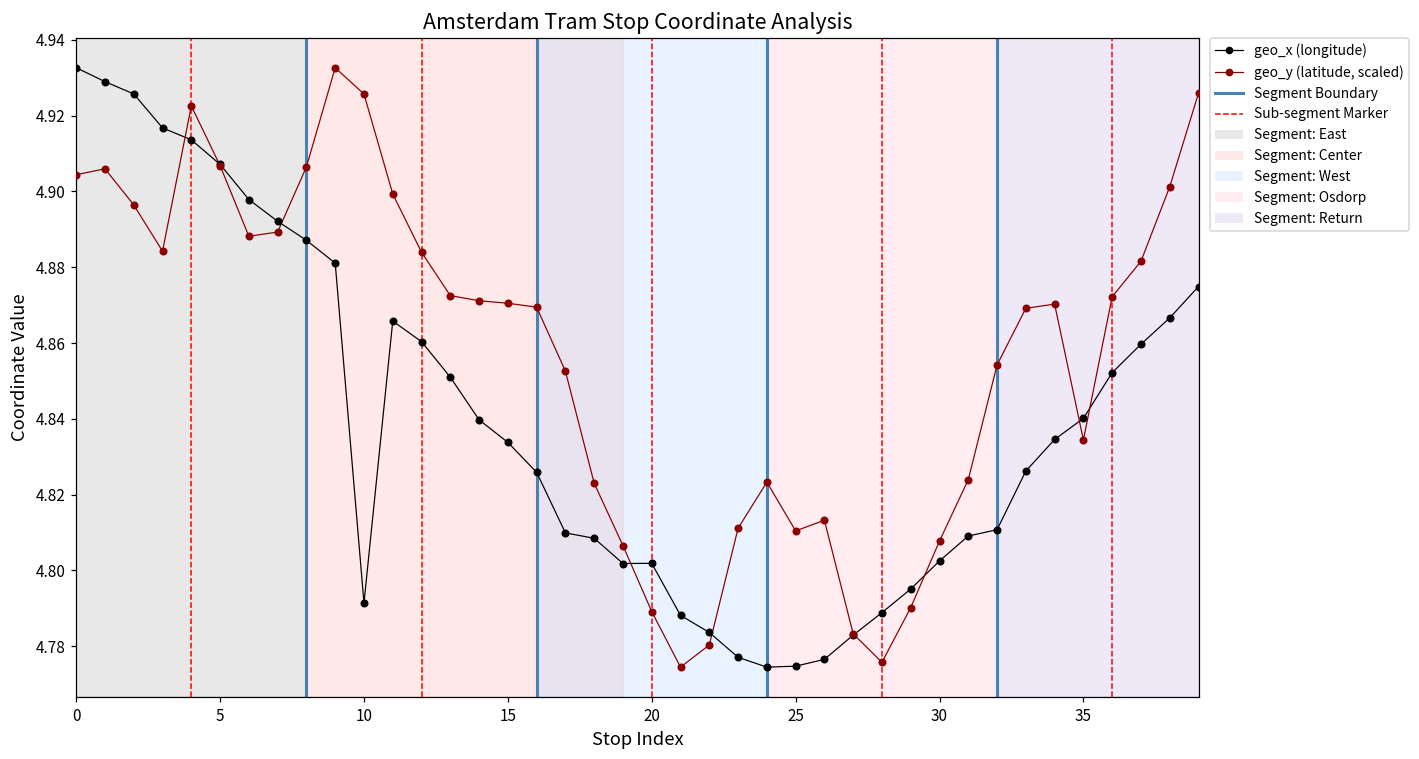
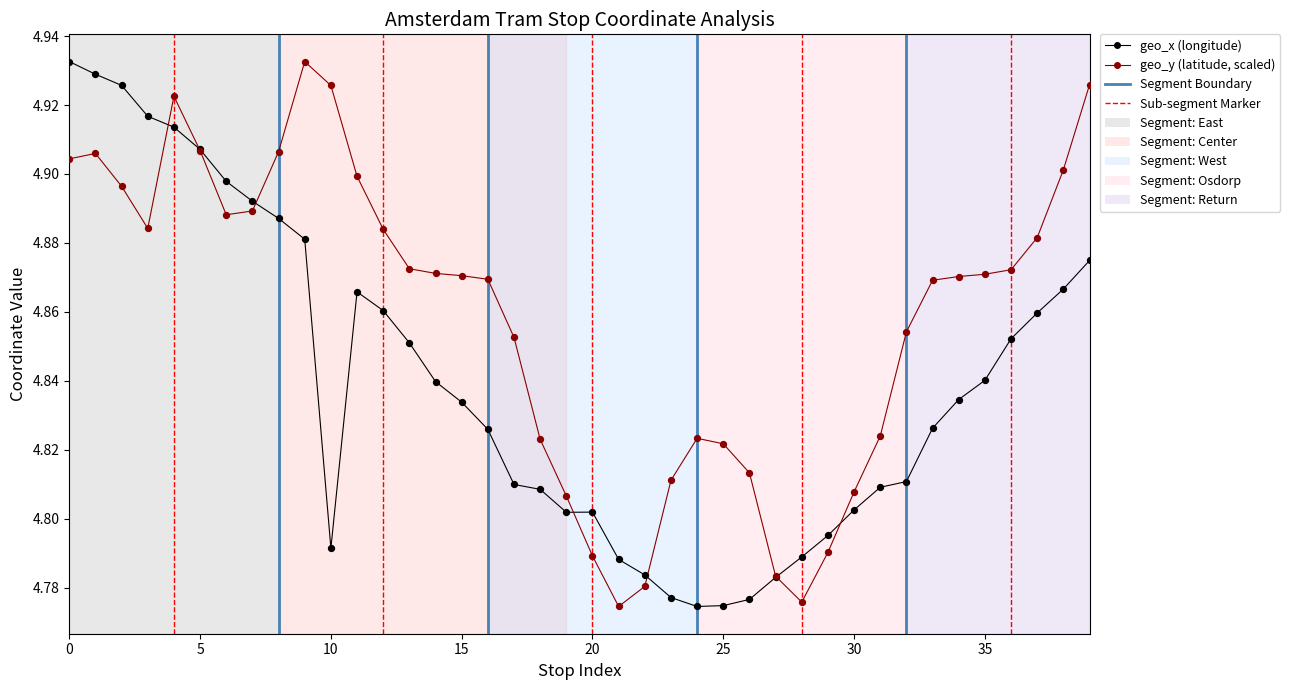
  {
    "geo_x (longitude)": {
      "0": 4.933,
      "10": 4.791,
      "15": 4.834,
      "20": 4.802,
      "25": 4.775,
      "30": 4.803,
      "35": 4.840
    },
    "geo_y (latitude, scaled)": {
      "0": 4.904,
      "10": 4.926,
      "15": 4.870,
      "20": 4.789,
-     "25": 4.810,
+     "25": 4.822,
      "30": 4.808,
-     "35": 4.834
+     "35": 4.871
    }
  }
